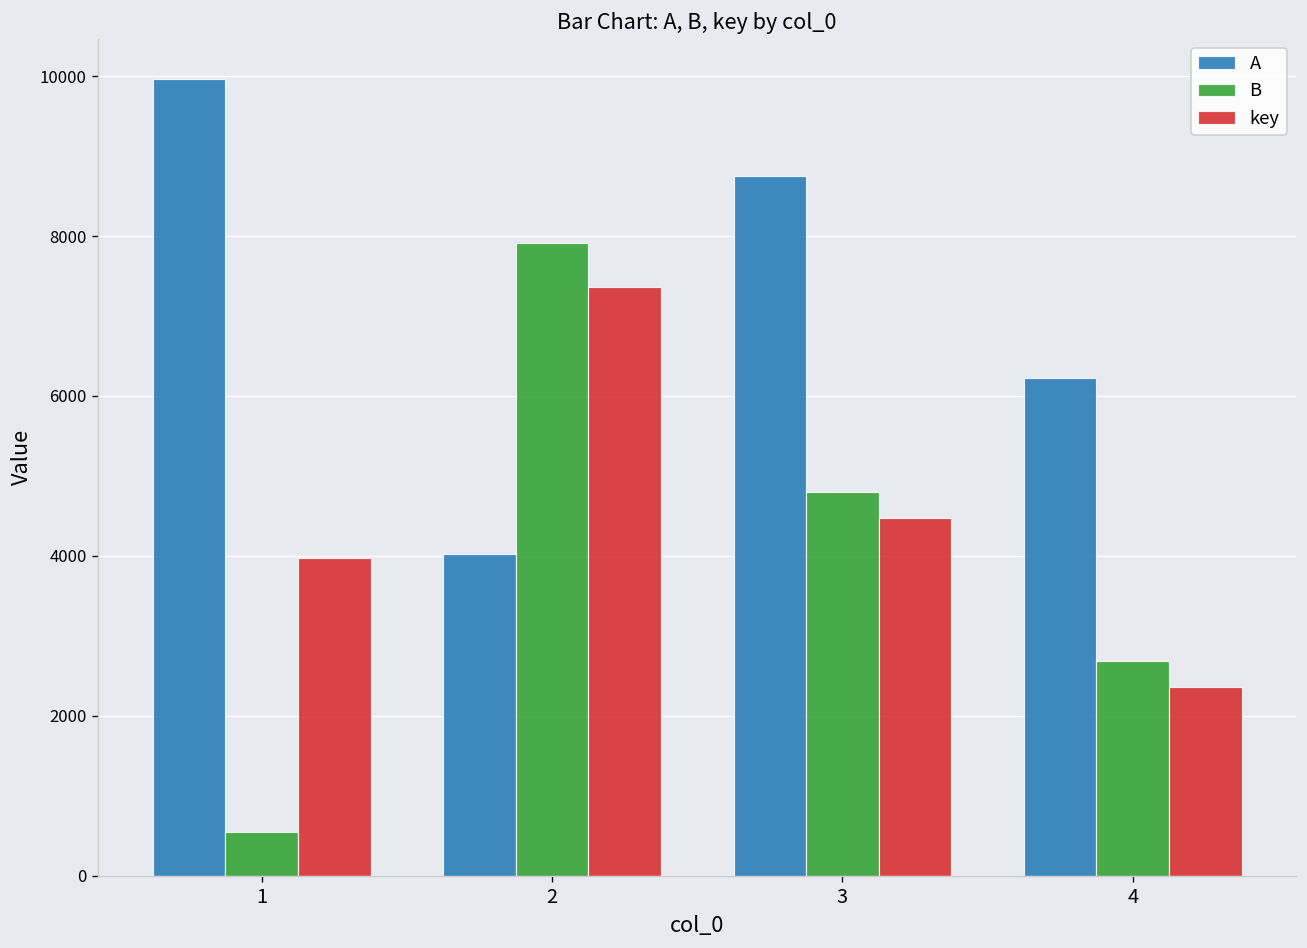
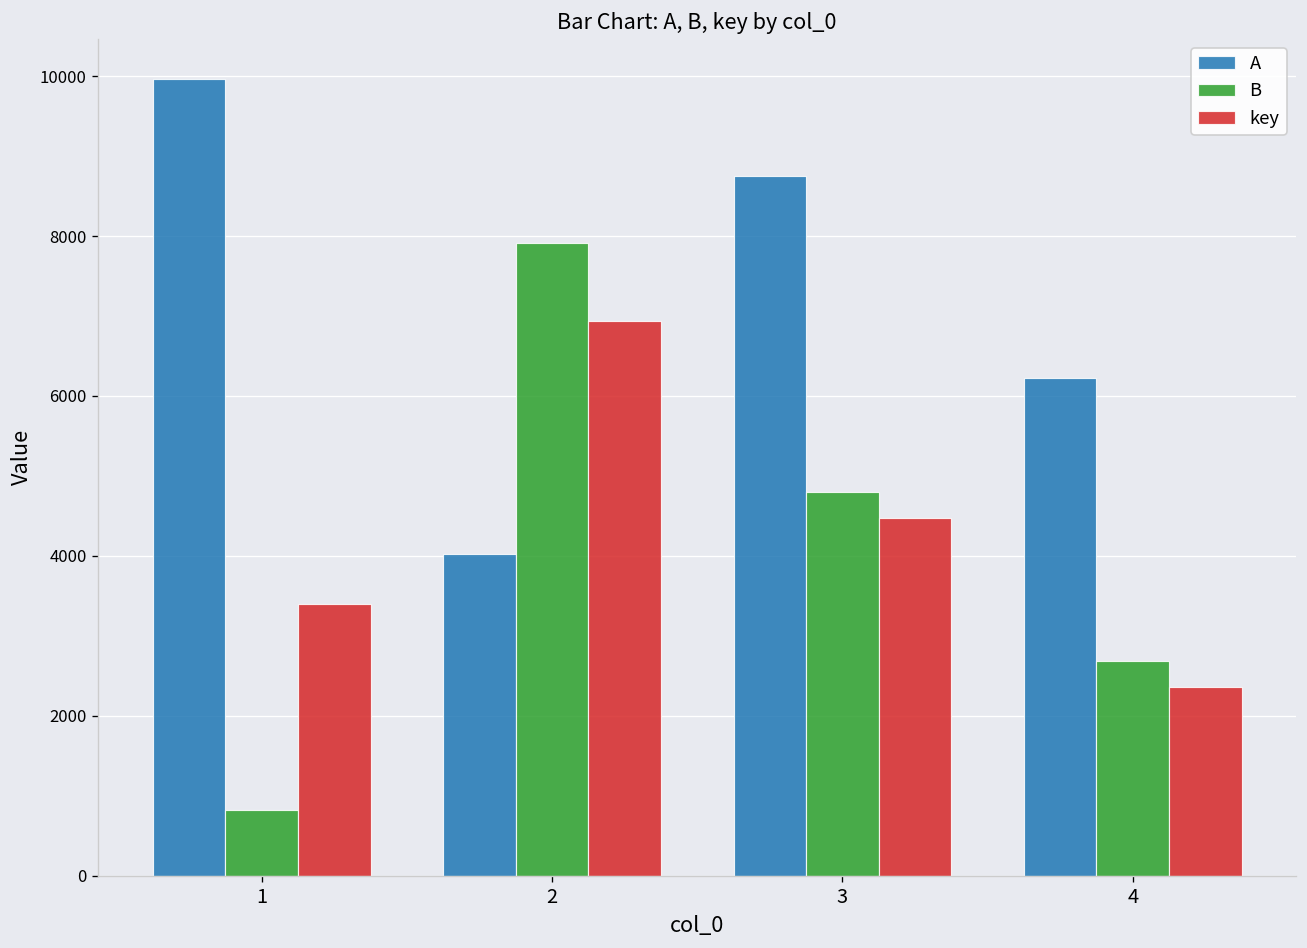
  {
    "A": {
      "1": 10000,
      "2": 4000,
      "3": 8800,
      "4": 6200
    },
    "B": {
-     "1": 500,
+     "1": 800,
      "2": 7900,
      "3": 4800,
      "4": 2700
    },
    "key": {
-     "1": 4000,
-     "2": 7400,
+     "1": 3400,
+     "2": 6900,
      "3": 4500,
      "4": 2400
    }
  }
